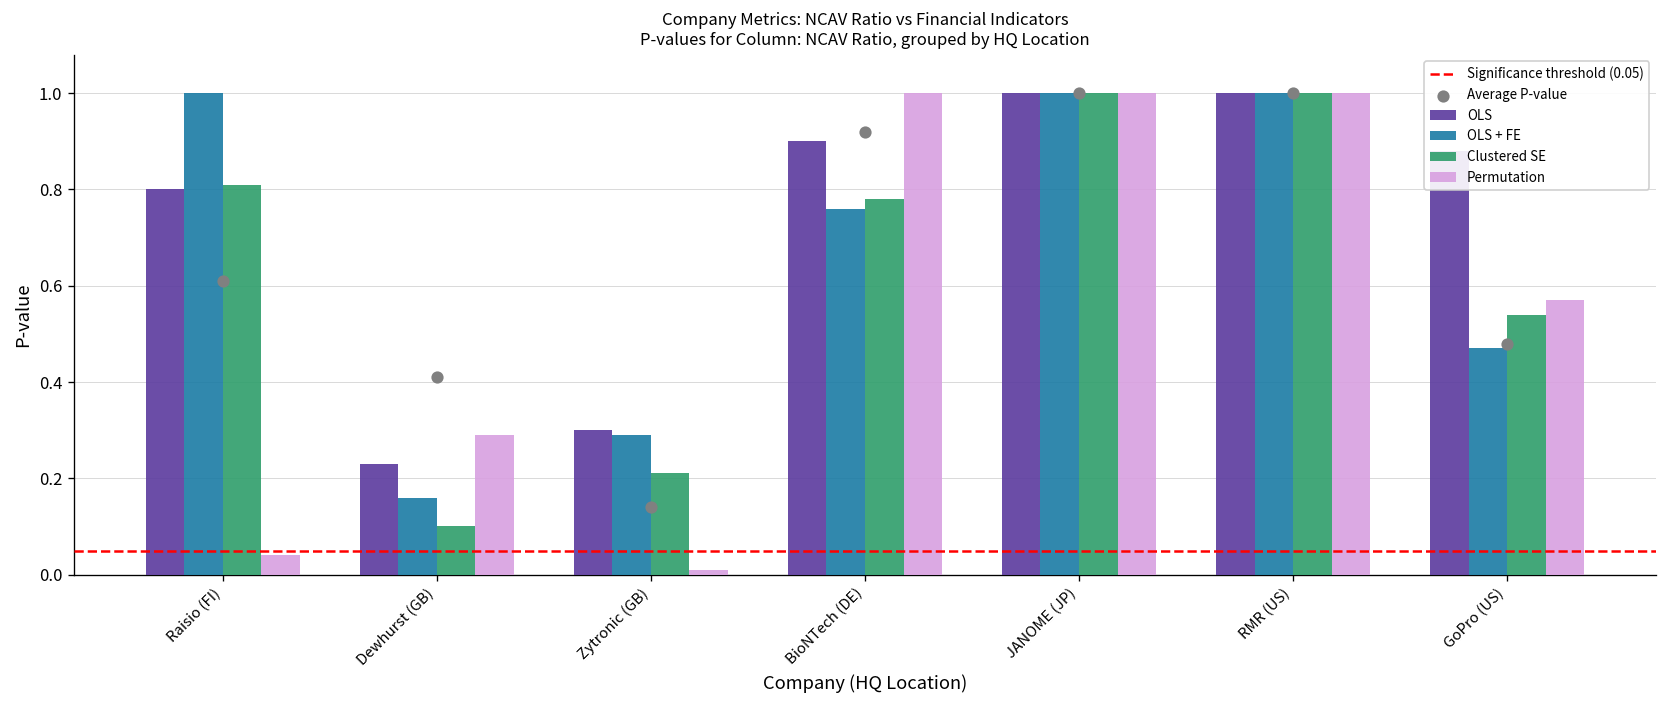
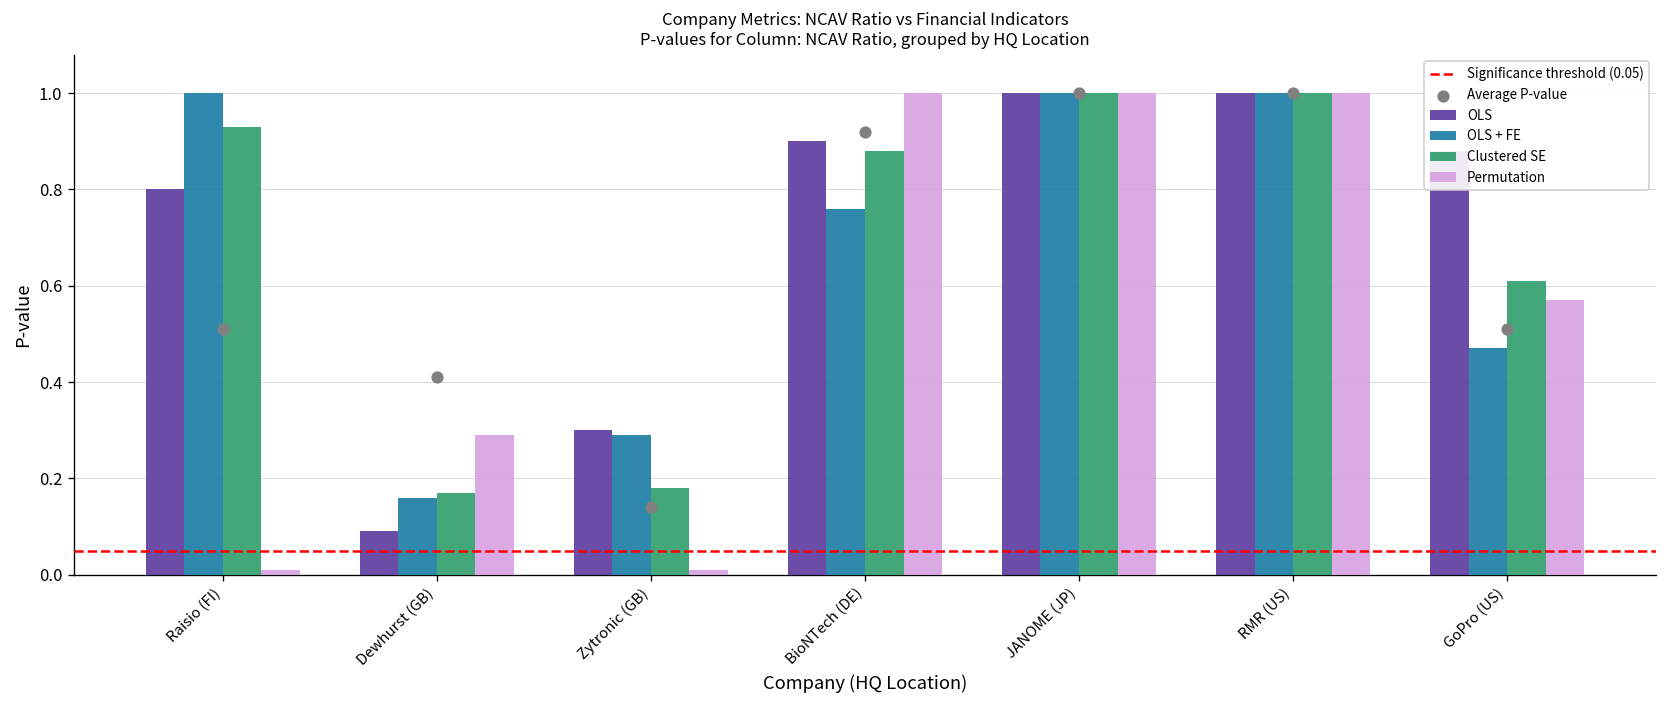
  {
    "OLS": {
      "Raisio (FI)": 0.80,
-     "Dewhurst (GB)": 0.23,
+     "Dewhurst (GB)": 0.09,
      "Zytronic (GB)": 0.30,
      "BioNTech (DE)": 0.90,
      "JANOME (JP)": 1.00,
      "RMR (US)": 1.00
    },
    "Average P-value": {
-     "Raisio (FI)": 0.61,
-     "GoPro (US)": 0.48
+     "Raisio (FI)": 0.51,
+     "GoPro (US)": 0.51
    },
    "OLS + FE": {
      "Raisio (FI)": 1.00,
      "Dewhurst (GB)": 0.16,
      "Zytronic (GB)": 0.29,
      "BioNTech (DE)": 0.76,
      "JANOME (JP)": 1.00,
      "RMR (US)": 1.00,
      "GoPro (US)": 0.47
    },
    "Clustered SE": {
-     "Raisio (FI)": 0.81,
-     "Dewhurst (GB)": 0.10,
-     "Zytronic (GB)": 0.21,
-     "BioNTech (DE)": 0.78,
+     "Raisio (FI)": 0.93,
+     "Dewhurst (GB)": 0.17,
+     "Zytronic (GB)": 0.18,
+     "BioNTech (DE)": 0.88,
      "JANOME (JP)": 1.00,
      "RMR (US)": 1.00,
-     "GoPro (US)": 0.54
+     "GoPro (US)": 0.61
    },
    "Permutation": {
-     "Raisio (FI)": 0.04,
+     "Raisio (FI)": 0.01,
      "Dewhurst (GB)": 0.29,
      "Zytronic (GB)": 0.01,
      "BioNTech (DE)": 1.00,
      "JANOME (JP)": 1.00,
      "RMR (US)": 1.00,
      "GoPro (US)": 0.57
    }
  }
